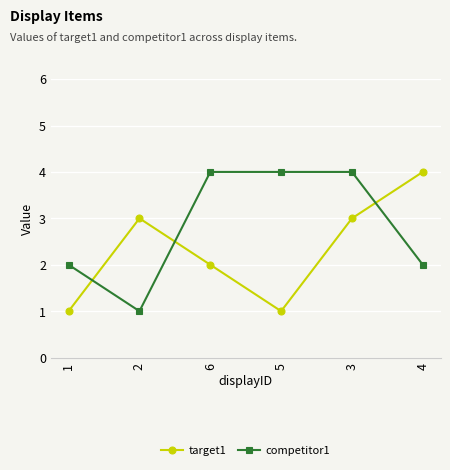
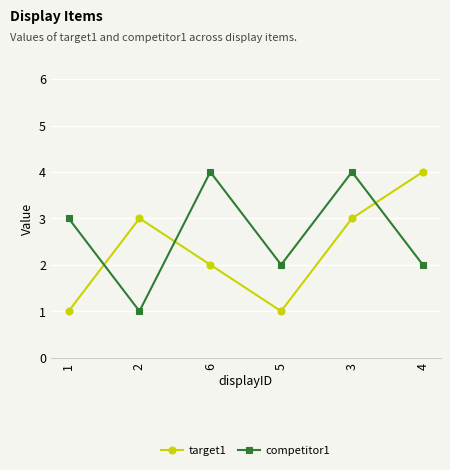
  {
    "target1": {
      "1": 1,
      "2": 3,
      "6": 2,
      "5": 1,
      "3": 3,
      "4": 4
    },
    "competitor1": {
-     "1": 2,
+     "1": 3,
      "2": 1,
      "6": 4,
-     "5": 4,
+     "5": 2,
      "3": 4,
      "4": 2
    }
  }
